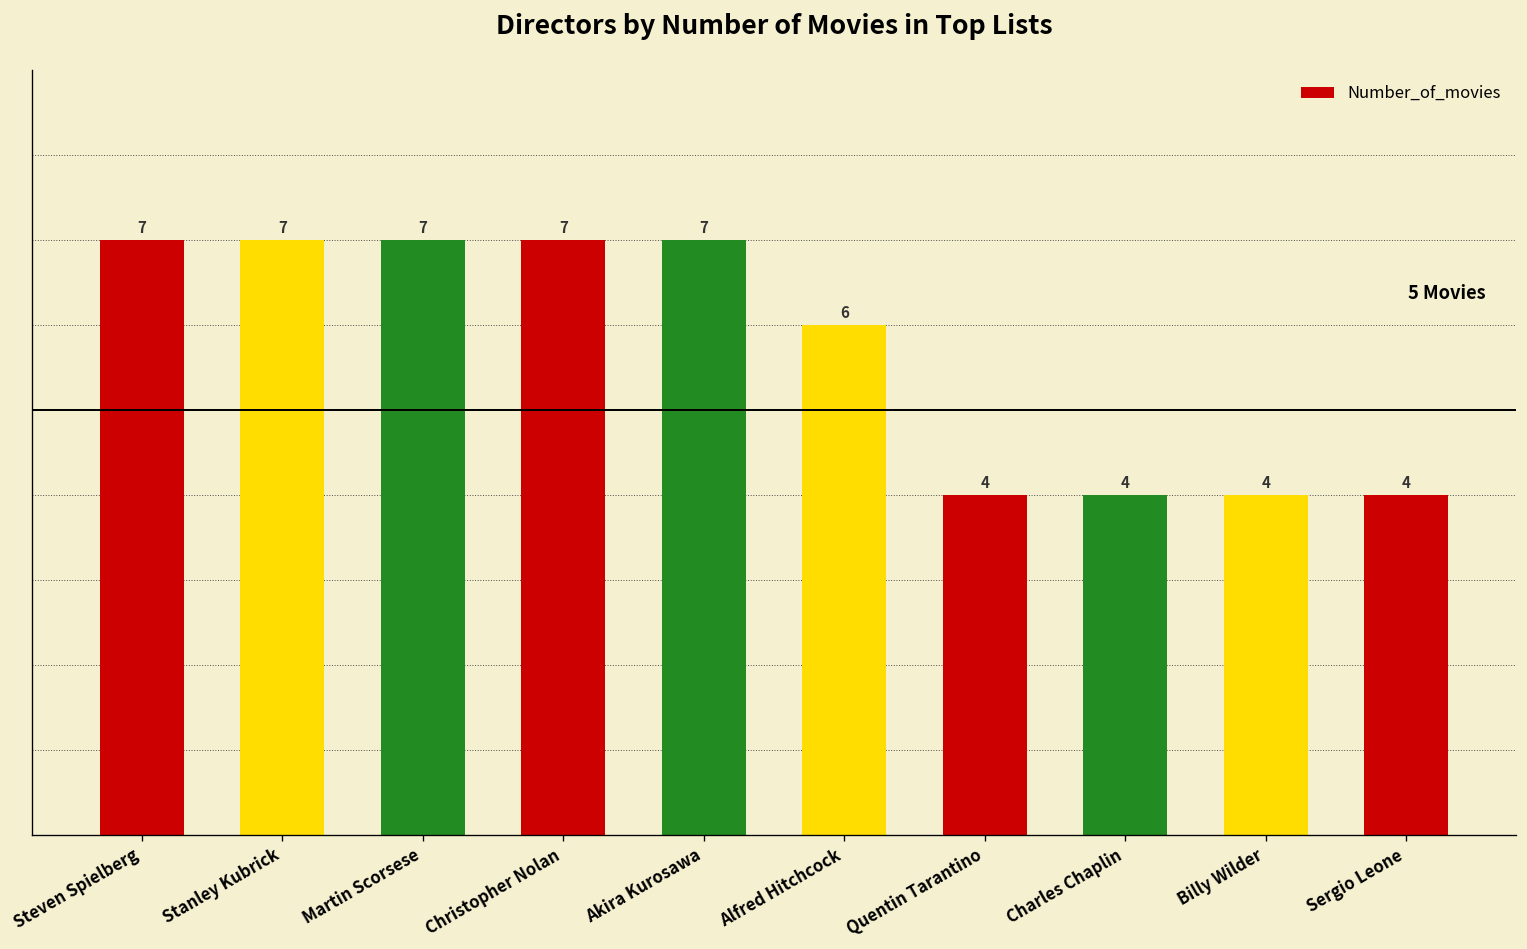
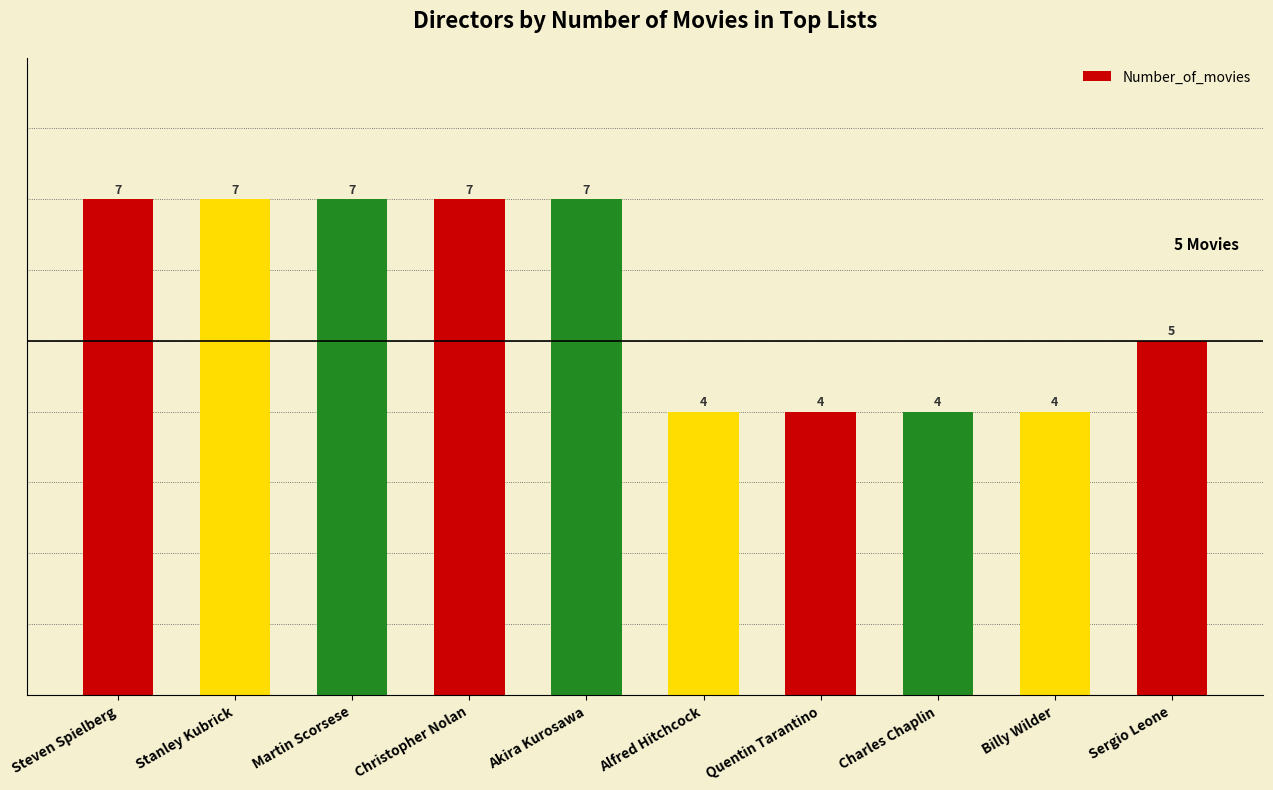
  {
    "Steven Spielberg": 7,
    "Stanley Kubrick": 7,
    "Martin Scorsese": 7,
    "Christopher Nolan": 7,
    "Akira Kurosawa": 7,
-   "Alfred Hitchcock": 6,
+   "Alfred Hitchcock": 4,
    "Quentin Tarantino": 4,
    "Charles Chaplin": 4,
    "Billy Wilder": 4,
-   "Sergio Leone": 4
+   "Sergio Leone": 5
  }
